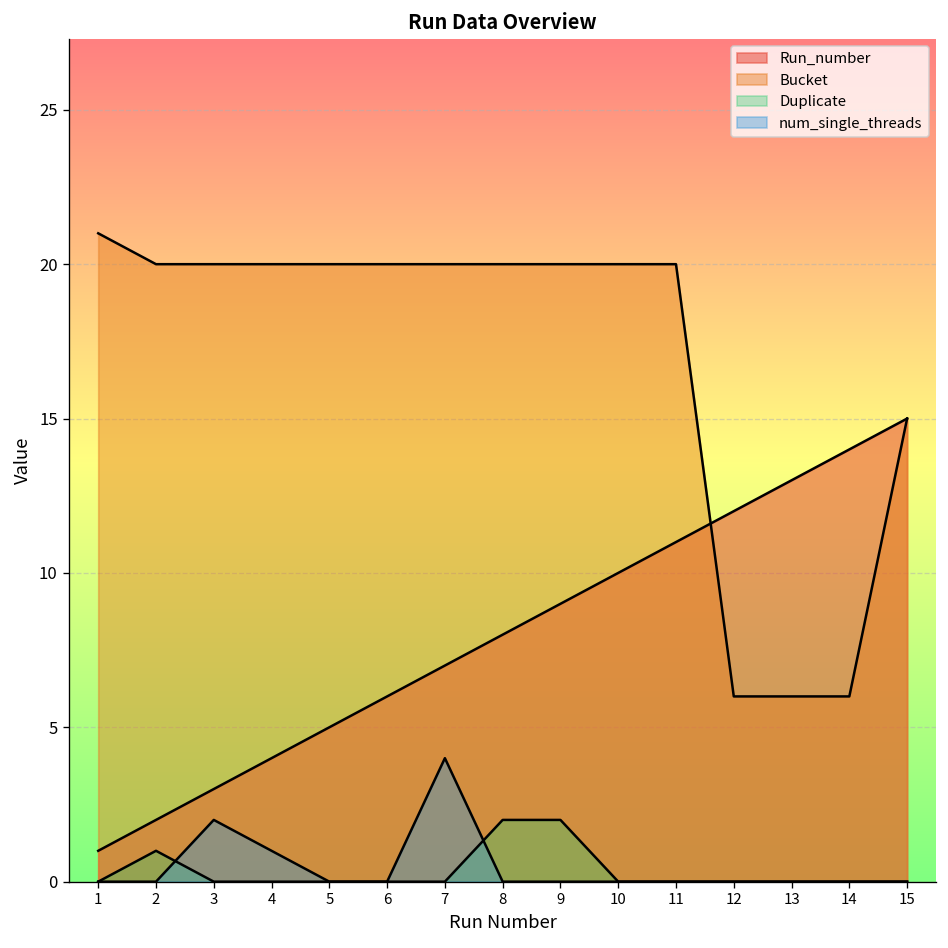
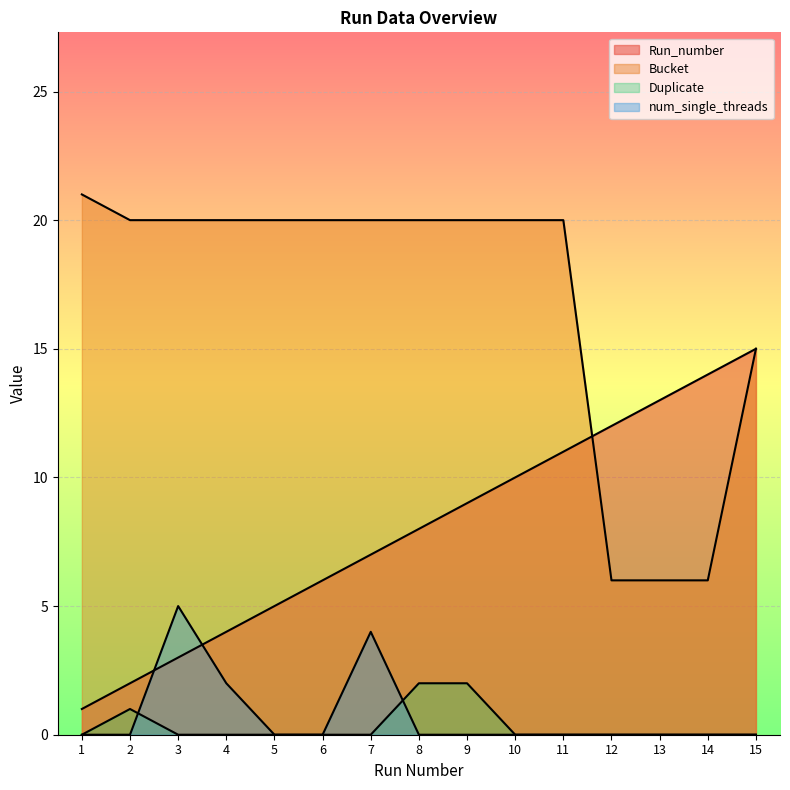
  {
    "Duplicate": {
      "2": 1,
      "3": 0,
      "4": 0,
      "7": 0,
      "8": 2,
      "9": 2
    },
    "num_single_threads": {
      "2": 0,
-     "3": 2,
-     "4": 1,
+     "3": 5,
+     "4": 2,
      "7": 4,
      "8": 0,
      "9": 0
    }
  }
